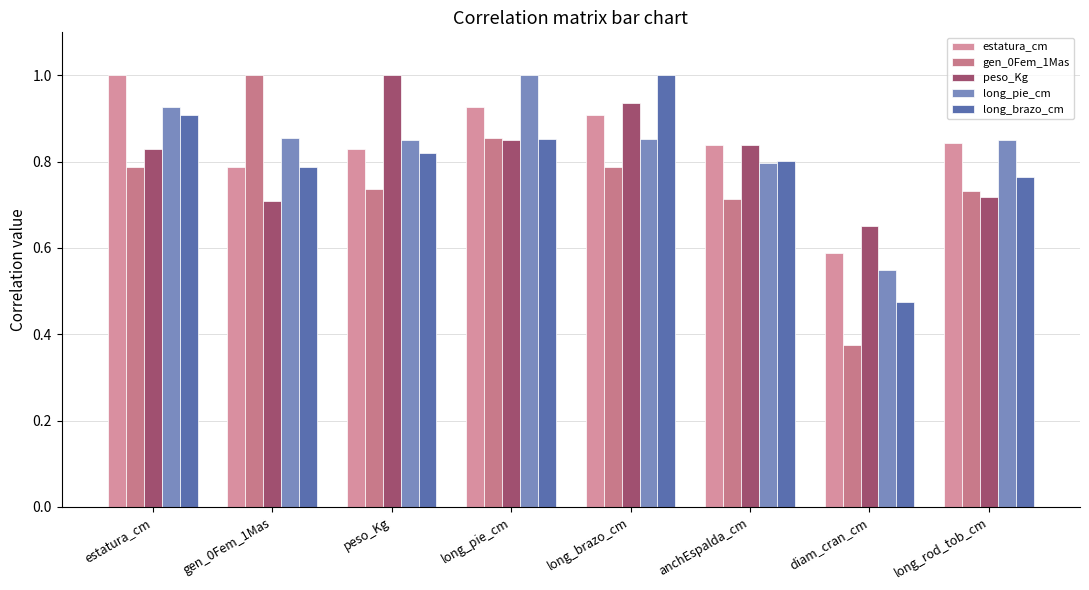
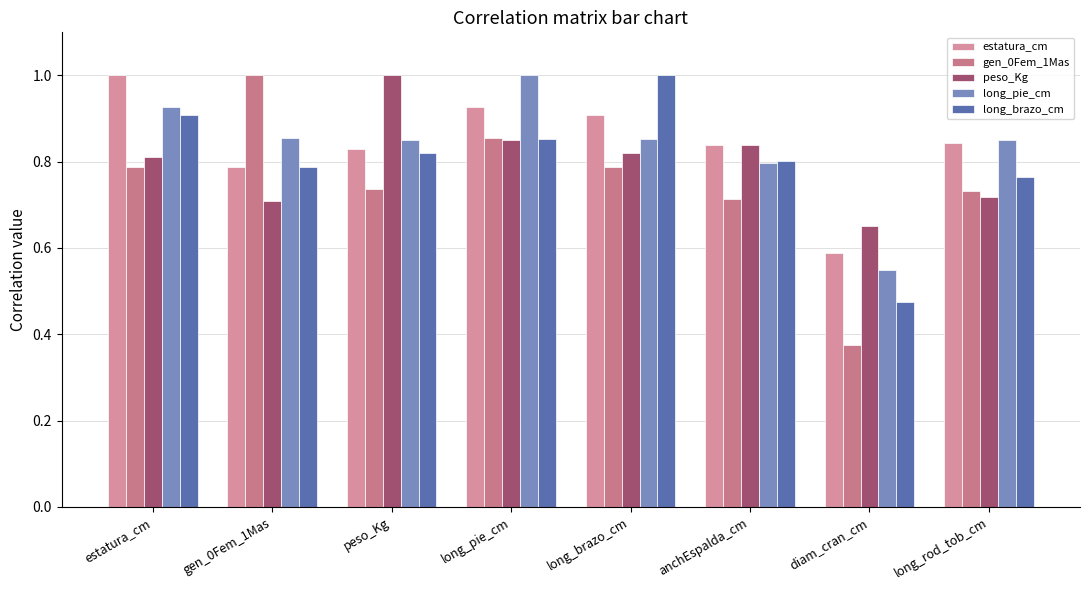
  {
    "peso_Kg": {
-     "estatura_cm": 0.83,
+     "estatura_cm": 0.81,
      "gen_0Fem_1Mas": 0.71,
      "peso_Kg": 1.00,
      "long_pie_cm": 0.85,
-     "long_brazo_cm": 0.94,
+     "long_brazo_cm": 0.82,
      "anchEspalda_cm": 0.84,
      "diam_cran_cm": 0.65,
      "long_rod_tob_cm": 0.72
    }
  }
